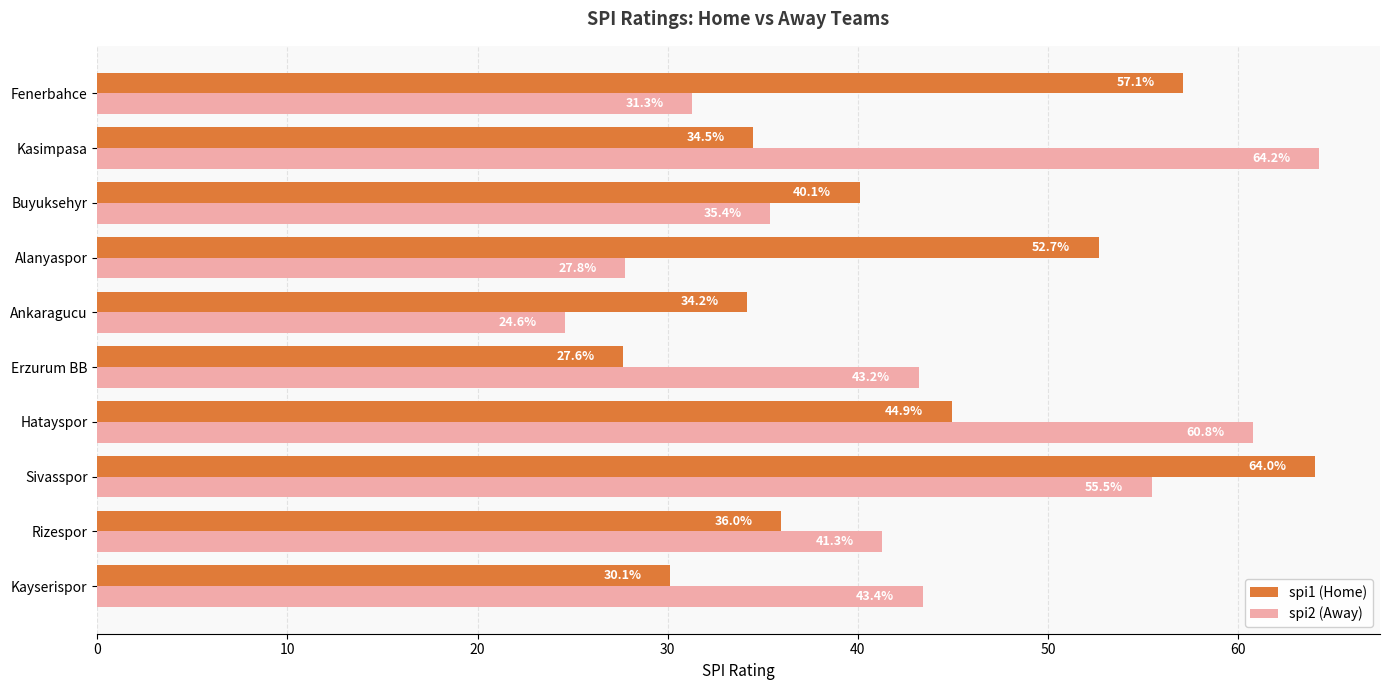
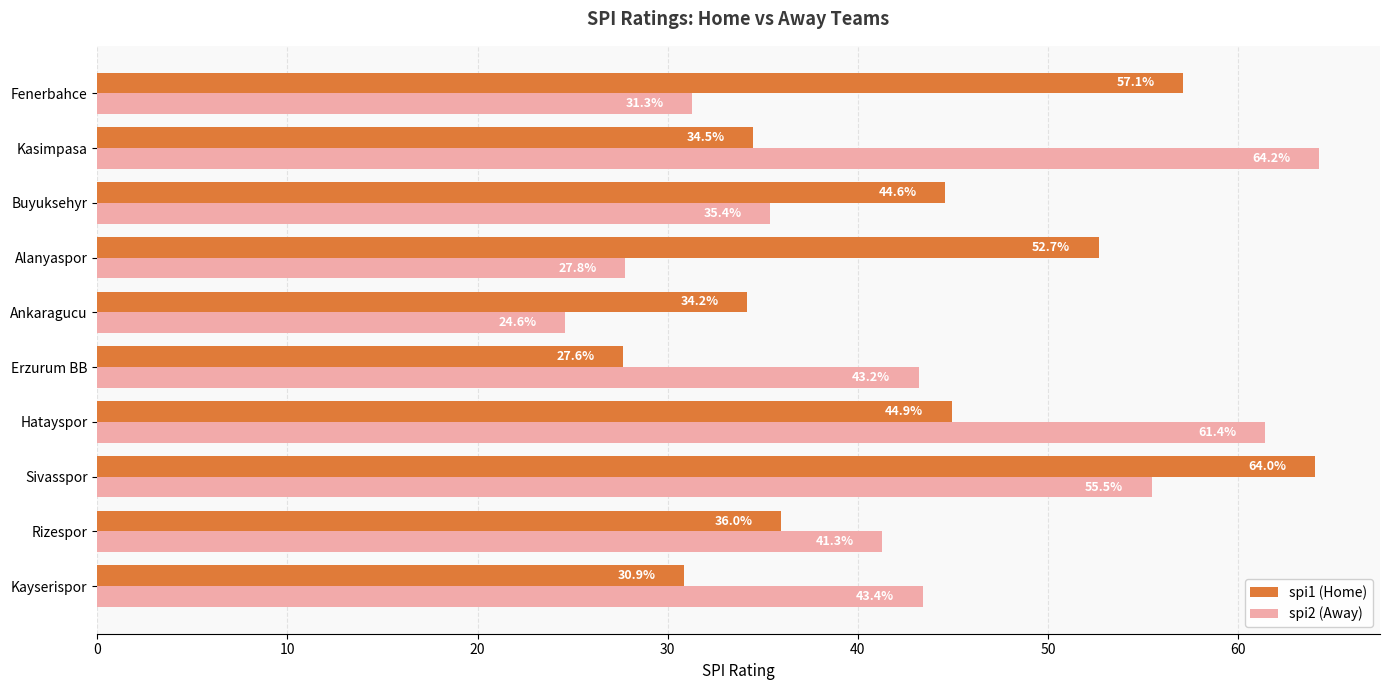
  {
    "spi1 (Home)": {
      "Fenerbahce": "57.1%",
      "Kasimpasa": "34.5%",
-     "Buyuksehyr": "40.1%",
+     "Buyuksehyr": "44.6%",
      "Alanyaspor": "52.7%",
      "Ankaragucu": "34.2%",
      "Erzurum BB": "27.6%",
      "Hatayspor": "44.9%",
      "Sivasspor": "64.0%",
      "Rizespor": "36.0%",
-     "Kayserispor": "30.1%"
+     "Kayserispor": "30.9%"
    },
    "spi2 (Away)": {
      "Fenerbahce": "31.3%",
      "Kasimpasa": "64.2%",
      "Buyuksehyr": "35.4%",
      "Alanyaspor": "27.8%",
      "Ankaragucu": "24.6%",
      "Erzurum BB": "43.2%",
-     "Hatayspor": "60.8%",
+     "Hatayspor": "61.4%",
      "Sivasspor": "55.5%",
      "Rizespor": "41.3%",
      "Kayserispor": "43.4%"
    }
  }
